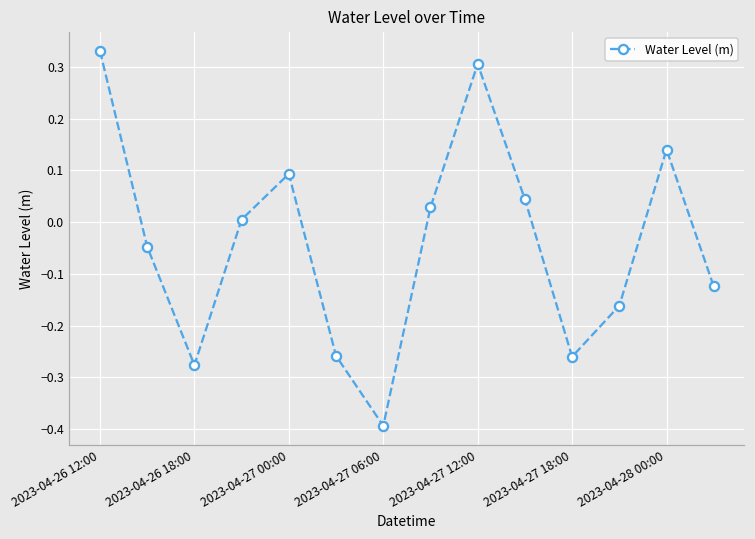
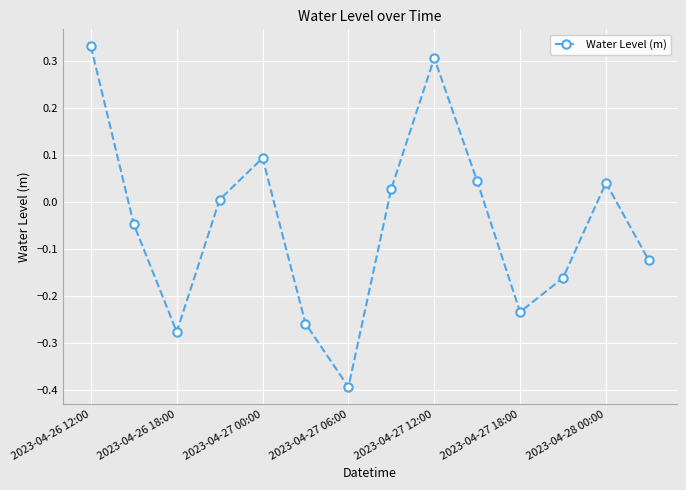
  {
    "2023-04-26 12:00": 0.33,
    "2023-04-26 18:00": -0.28,
    "2023-04-27 00:00": 0.09,
    "2023-04-27 06:00": -0.39,
    "2023-04-27 12:00": 0.31,
-   "2023-04-27 18:00": -0.26,
-   "2023-04-28 00:00": 0.14
+   "2023-04-27 18:00": -0.23,
+   "2023-04-28 00:00": 0.04
  }
